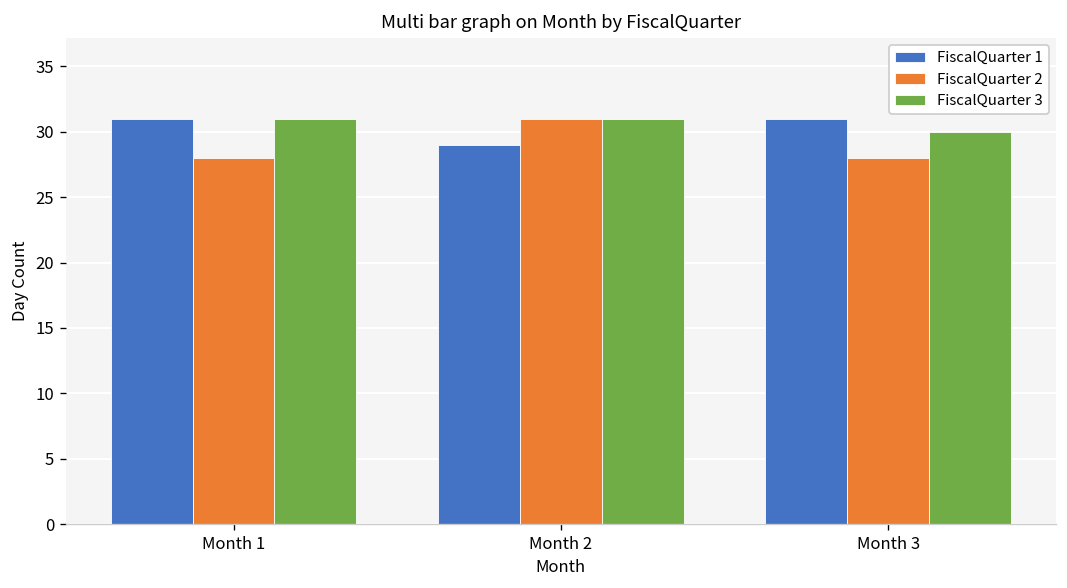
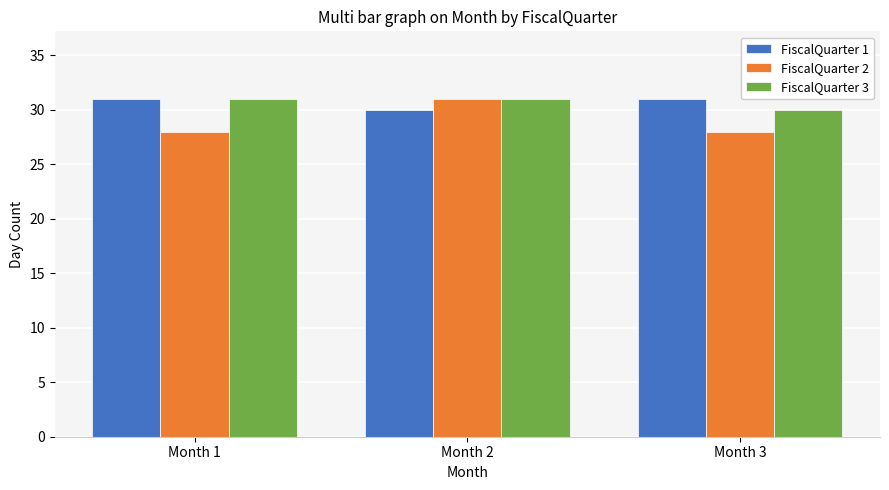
  {
    "FiscalQuarter 1": {
      "Month 1": 31,
-     "Month 2": 29,
+     "Month 2": 30,
      "Month 3": 31
    },
    "FiscalQuarter 2": {
      "Month 1": 28,
      "Month 2": 31,
      "Month 3": 28
    },
    "FiscalQuarter 3": {
      "Month 1": 31,
      "Month 2": 31,
      "Month 3": 30
    }
  }
